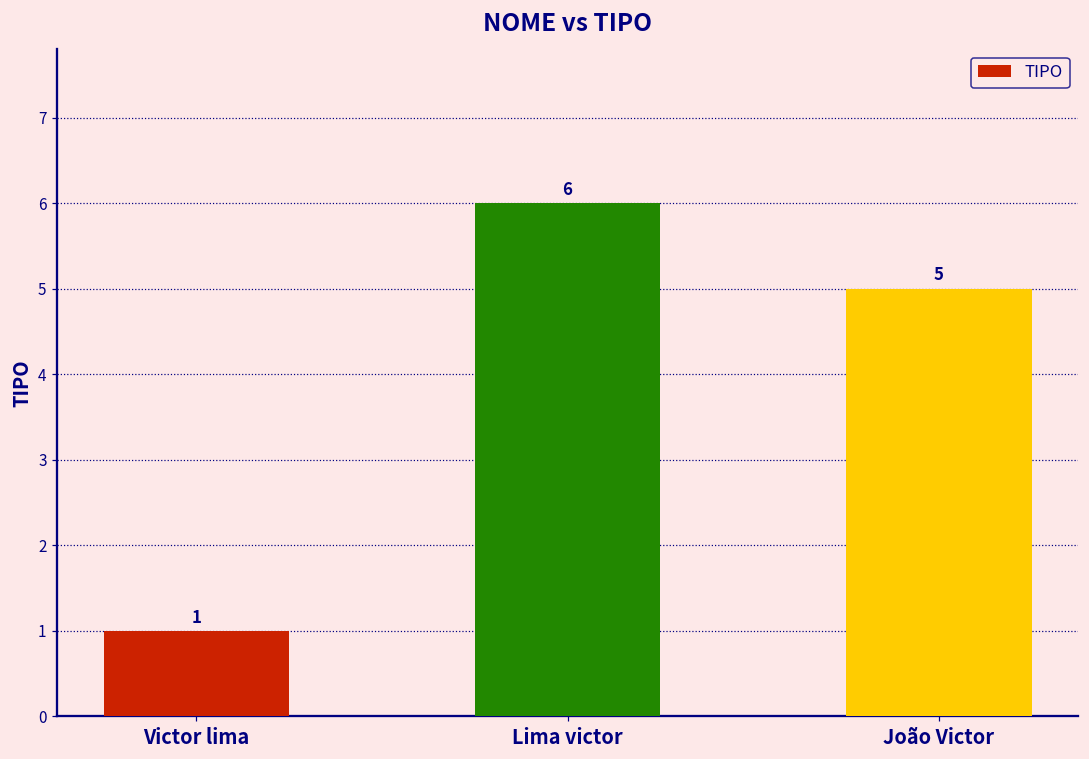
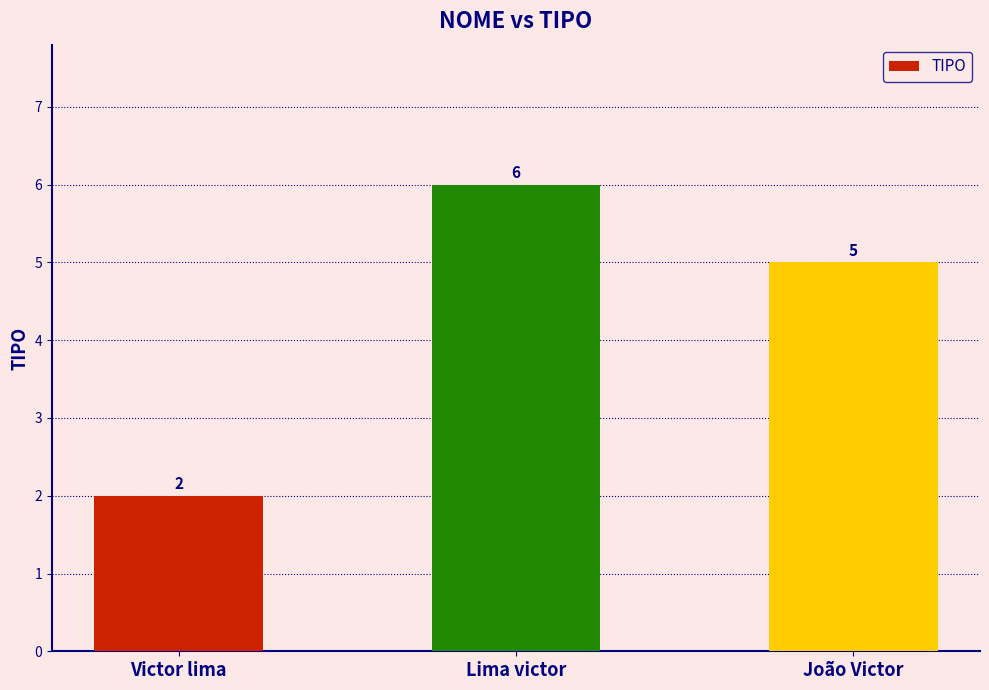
  {
-   "Victor lima": 1,
+   "Victor lima": 2,
    "Lima victor": 6,
    "João Victor": 5
  }
